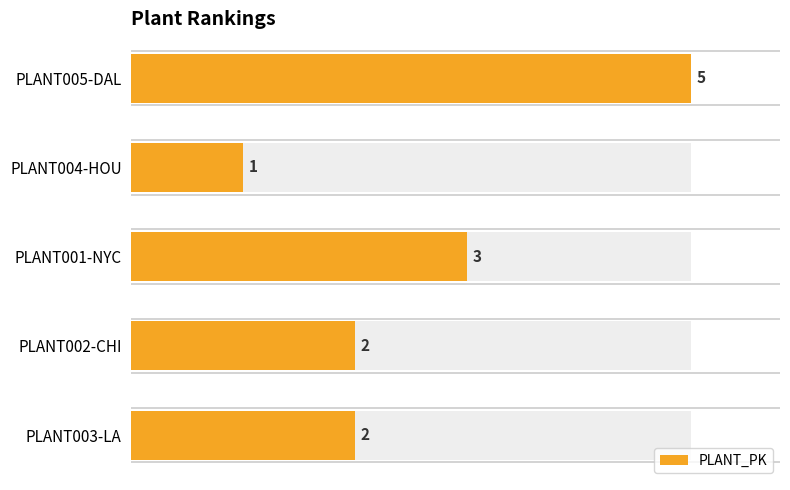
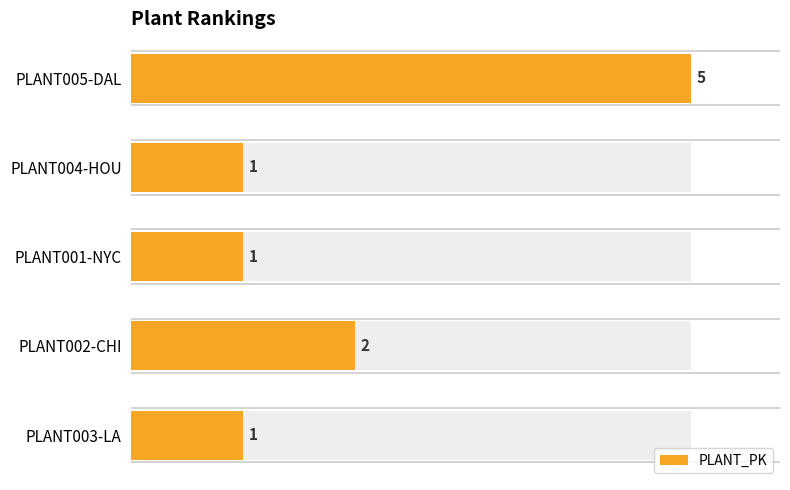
  {
    "PLANT_PK": {
      "PLANT005-DAL": 5,
-     "PLANT001-NYC": 3,
-     "PLANT003-LA": 2
+     "PLANT001-NYC": 1,
+     "PLANT003-LA": 1
    }
  }
